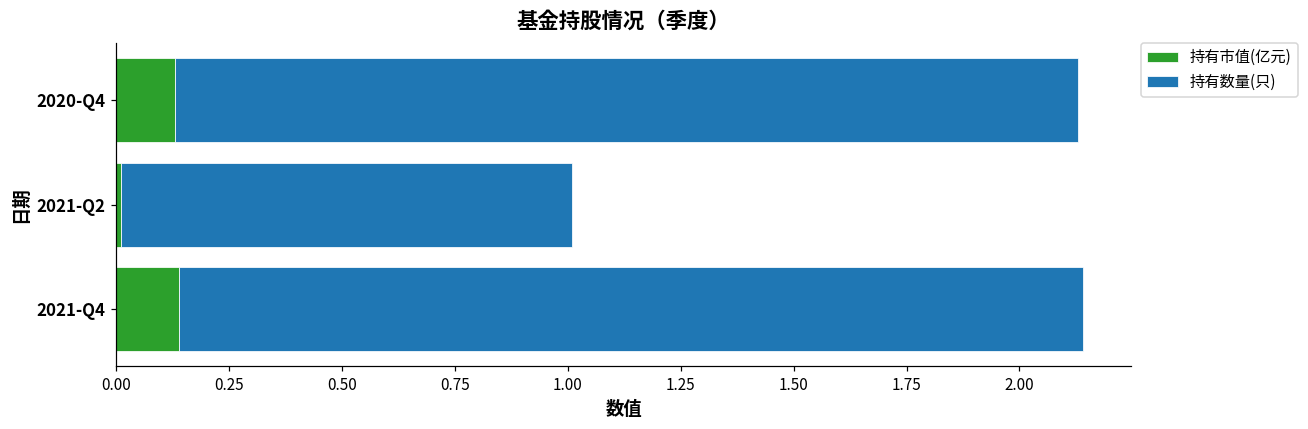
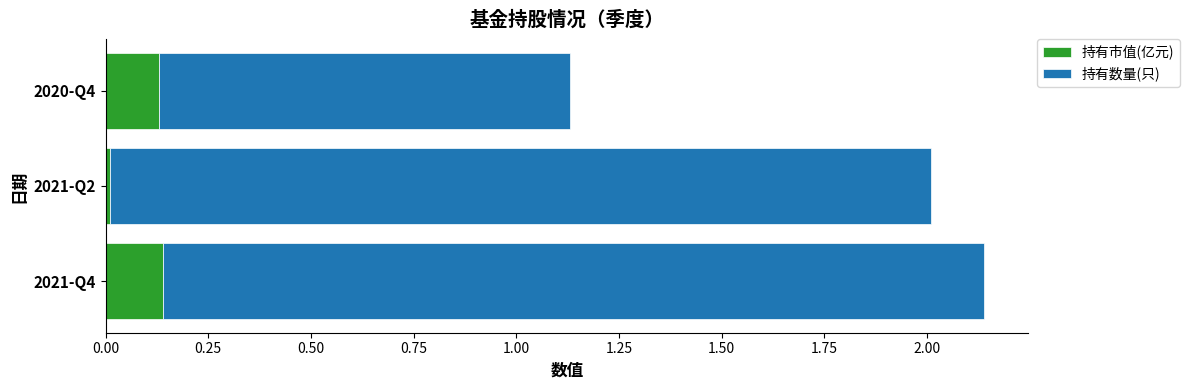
  {
    "持有市值(亿元)": {
      "2020-Q4": 0.13,
      "2021-Q2": 0.01,
      "2021-Q4": 0.14
    },
    "持有数量(只)": {
-     "2020-Q4": 2,
-     "2021-Q2": 1,
+     "2020-Q4": 1,
+     "2021-Q2": 2,
      "2021-Q4": 2
    }
  }
